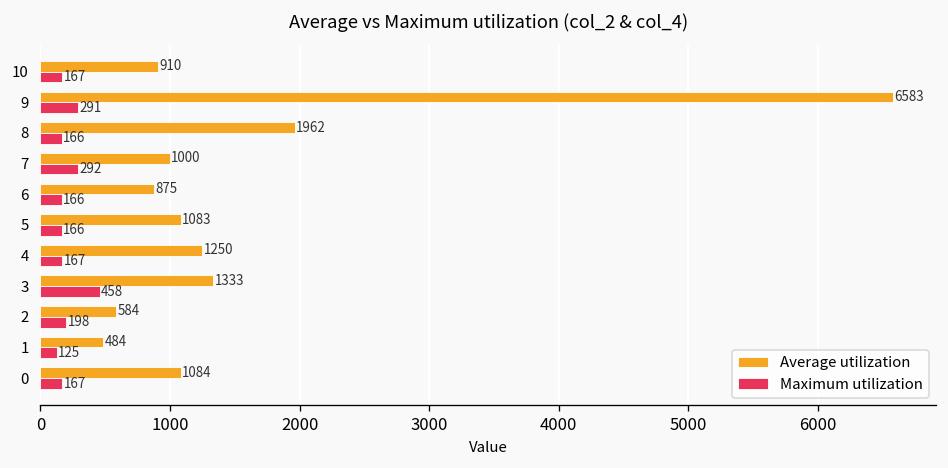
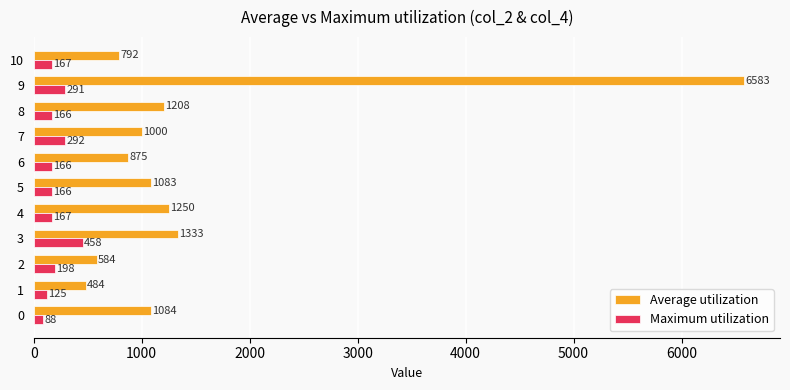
  {
    "Average utilization": {
-     "10": 910,
+     "10": 792,
      "9": 6583,
-     "8": 1962,
+     "8": 1208,
      "7": 1000,
      "6": 875,
      "5": 1083,
      "4": 1250,
      "3": 1333,
      "2": 584,
      "1": 484,
      "0": 1084
    },
    "Maximum utilization": {
      "10": 167,
      "9": 291,
      "8": 166,
      "7": 292,
      "6": 166,
      "5": 166,
      "4": 167,
      "3": 458,
      "2": 198,
      "1": 125,
-     "0": 167
+     "0": 88
    }
  }
